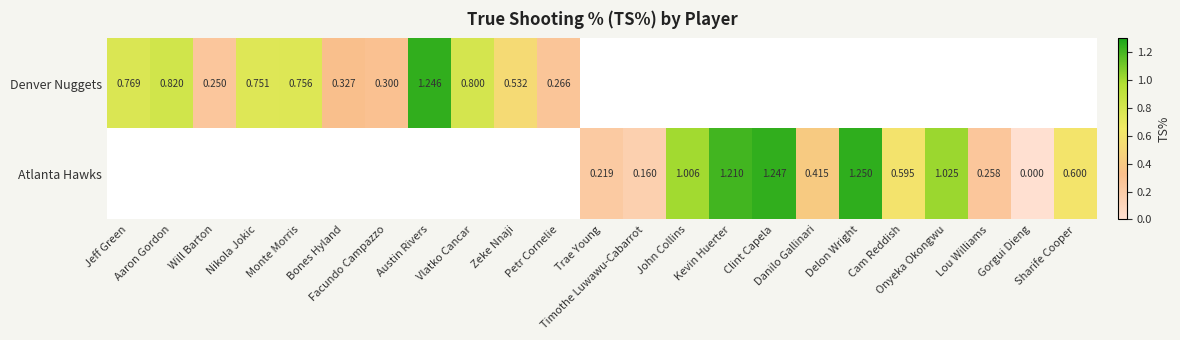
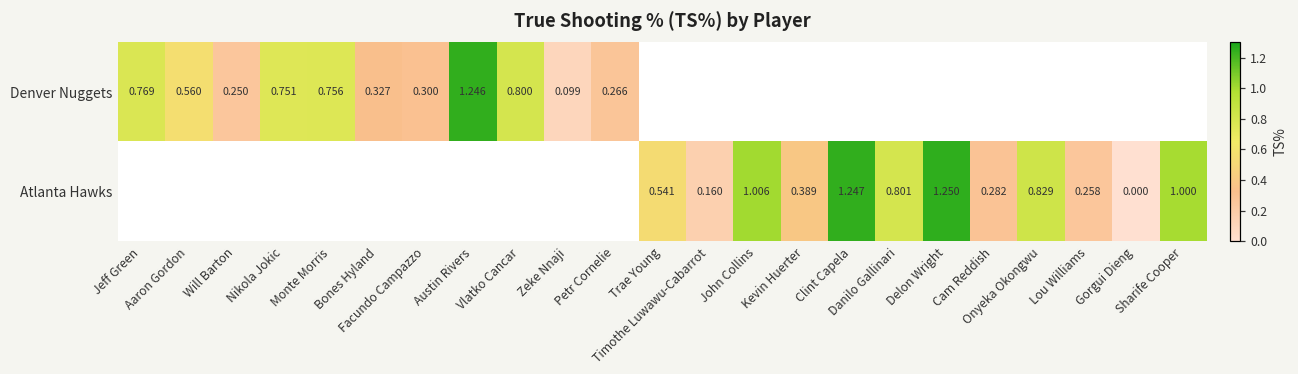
  {
    "Denver Nuggets": {
      "Jeff Green": 0.769,
-     "Aaron Gordon": 0.820,
+     "Aaron Gordon": 0.560,
      "Will Barton": 0.250,
      "Nikola Jokic": 0.751,
      "Monte Morris": 0.756,
      "Bones Hyland": 0.327,
      "Facundo Campazzo": 0.300,
      "Austin Rivers": 1.246,
      "Vlatko Cancar": 0.800,
-     "Zeke Nnaji": 0.532,
+     "Zeke Nnaji": 0.099,
      "Petr Cornelie": 0.266
    },
    "Atlanta Hawks": {
-     "Trae Young": 0.219,
+     "Trae Young": 0.541,
      "Timothe Luwawu-Cabarrot": 0.160,
      "John Collins": 1.006,
-     "Kevin Huerter": 1.210,
+     "Kevin Huerter": 0.389,
      "Clint Capela": 1.247,
-     "Danilo Gallinari": 0.415,
+     "Danilo Gallinari": 0.801,
      "Delon Wright": 1.250,
-     "Cam Reddish": 0.595,
-     "Onyeka Okongwu": 1.025,
+     "Cam Reddish": 0.282,
+     "Onyeka Okongwu": 0.829,
      "Lou Williams": 0.258,
      "Gorgui Dieng": 0.000,
-     "Sharife Cooper": 0.600
+     "Sharife Cooper": 1.000
    }
  }
